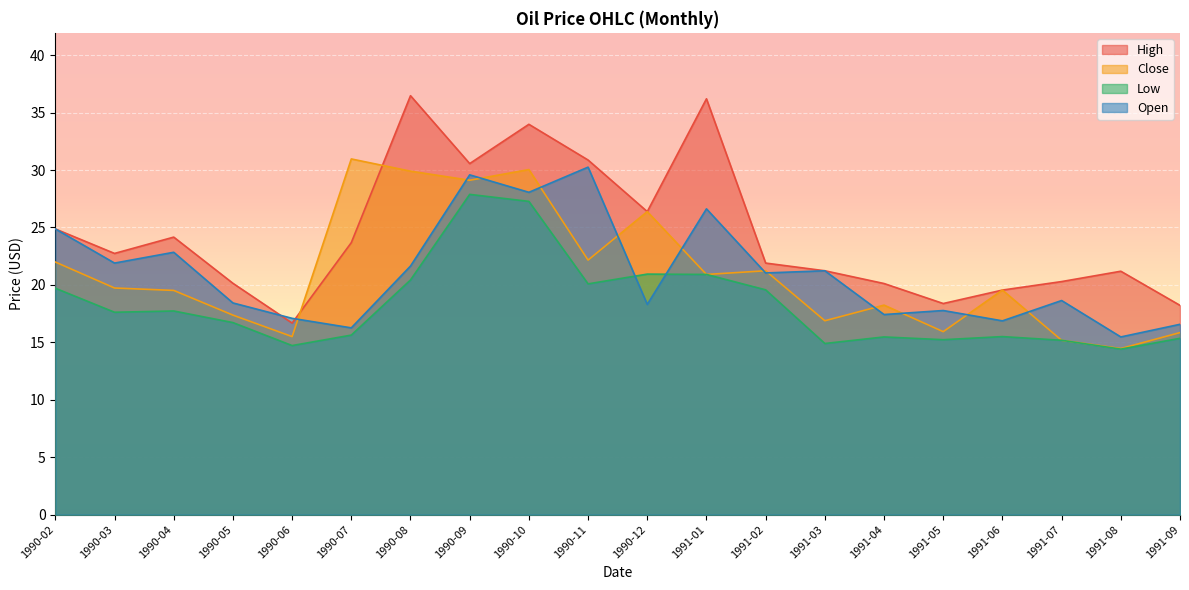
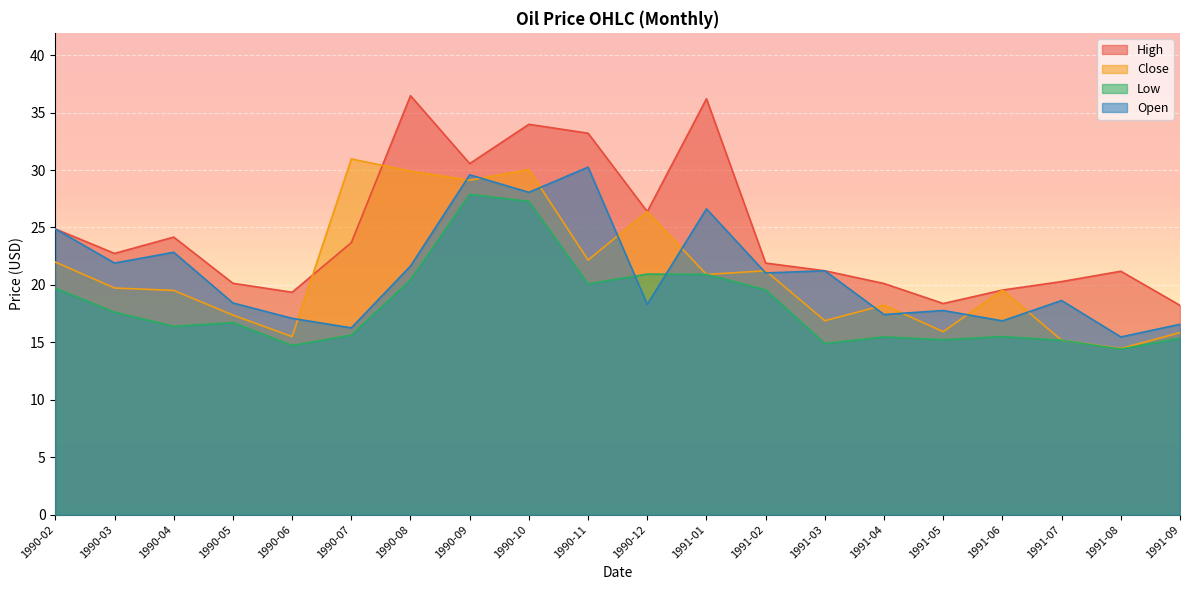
  {
    "High": {
      "1990-03": 22.7,
      "1990-04": 24.2,
      "1990-05": 20.1,
-     "1990-06": 16.7,
+     "1990-06": 19.4,
      "1990-07": 23.7,
      "1990-08": 36.5,
      "1990-09": 30.6,
      "1990-10": 34.0,
-     "1990-11": 30.9,
+     "1990-11": 33.2,
      "1991-01": 36.2,
      "1991-02": 21.9,
      "1991-04": 20.1,
      "1991-05": 18.4,
      "1991-07": 20.3,
      "1991-08": 21.2,
      "1991-09": 18.2
    },
    "Close": {
      "1990-02": 22.0,
      "1990-03": 19.7,
      "1990-04": 19.5,
      "1990-05": 17.4,
      "1990-06": 15.5,
      "1990-07": 31.0,
      "1990-08": 29.9,
      "1990-09": 29.1,
      "1990-10": 30.0,
      "1990-11": 22.2,
      "1991-03": 16.9,
      "1991-04": 18.2,
      "1991-05": 15.9,
      "1991-09": 15.9
    },
    "Low": {
      "1990-02": 19.7,
      "1990-03": 17.6,
-     "1990-04": 17.7,
+     "1990-04": 16.4,
      "1990-05": 16.7,
      "1990-06": 14.7,
      "1990-07": 15.6,
      "1990-08": 20.4,
      "1990-09": 27.9,
      "1990-10": 27.3,
      "1990-11": 20.1,
      "1990-12": 20.9,
      "1991-02": 19.6,
      "1991-03": 14.9,
      "1991-04": 15.5,
      "1991-05": 15.2,
      "1991-06": 15.5,
      "1991-09": 15.4
    },
    "Open": {
      "1990-03": 21.9,
      "1990-04": 22.8,
      "1990-05": 18.4,
      "1990-06": 17.1,
      "1990-07": 16.3,
      "1990-08": 21.6,
      "1990-09": 29.6,
      "1990-10": 28.1,
      "1990-11": 30.3,
      "1990-12": 18.3,
      "1991-01": 26.6,
      "1991-04": 17.4,
      "1991-05": 17.8,
      "1991-06": 16.9,
      "1991-07": 18.6,
      "1991-08": 15.5,
      "1991-09": 16.6
    }
  }
